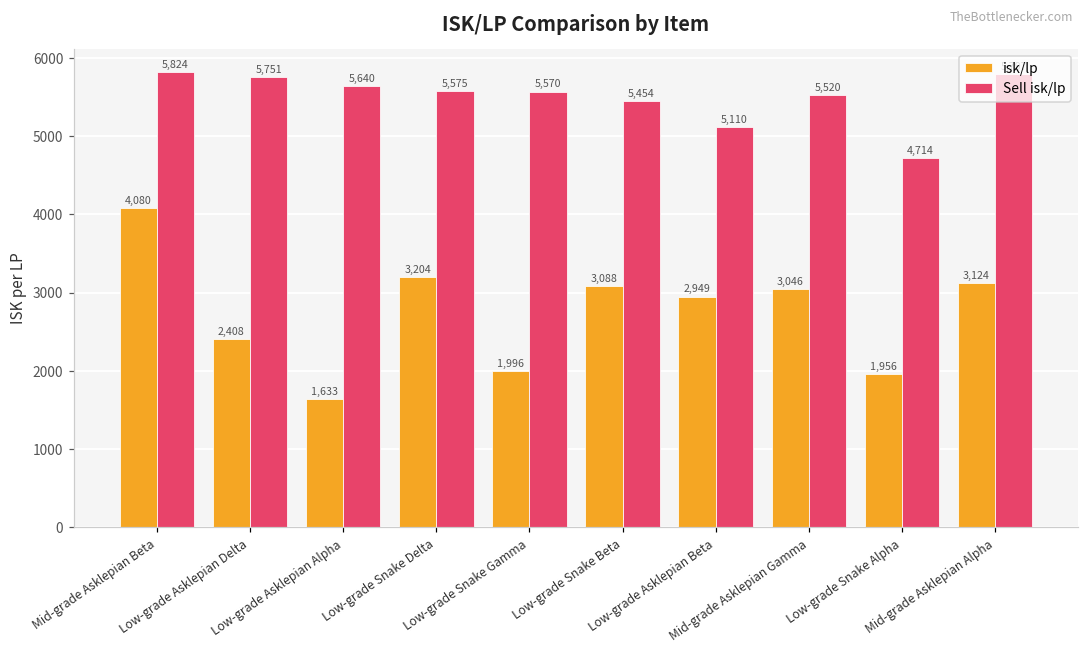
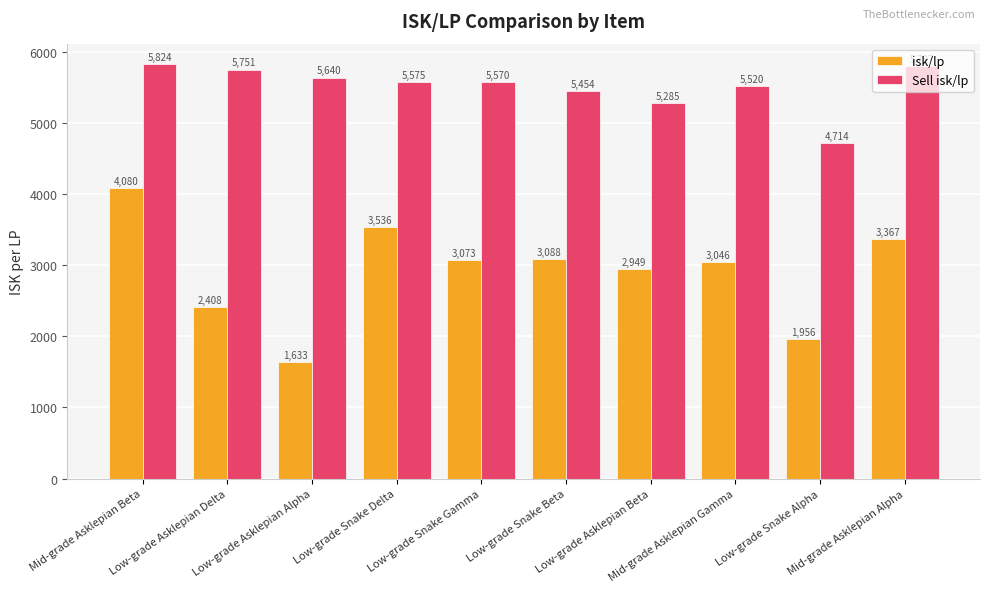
  {
    "isk/lp": {
      "Mid-grade Asklepian Beta": "4,080",
      "Low-grade Asklepian Delta": "2,408",
      "Low-grade Asklepian Alpha": "1,633",
-     "Low-grade Snake Delta": "3,204",
-     "Low-grade Snake Gamma": "1,996",
+     "Low-grade Snake Delta": "3,536",
+     "Low-grade Snake Gamma": "3,073",
      "Low-grade Snake Beta": "3,088",
      "Low-grade Asklepian Beta": "2,949",
      "Mid-grade Asklepian Gamma": "3,046",
      "Low-grade Snake Alpha": "1,956",
-     "Mid-grade Asklepian Alpha": "3,124"
+     "Mid-grade Asklepian Alpha": "3,367"
    },
    "Sell isk/lp": {
      "Mid-grade Asklepian Beta": "5,824",
      "Low-grade Asklepian Delta": "5,751",
      "Low-grade Asklepian Alpha": "5,640",
      "Low-grade Snake Delta": "5,575",
      "Low-grade Snake Gamma": "5,570",
      "Low-grade Snake Beta": "5,454",
-     "Low-grade Asklepian Beta": "5,110",
+     "Low-grade Asklepian Beta": "5,285",
      "Mid-grade Asklepian Gamma": "5,520",
      "Low-grade Snake Alpha": "4,714"
    }
  }
